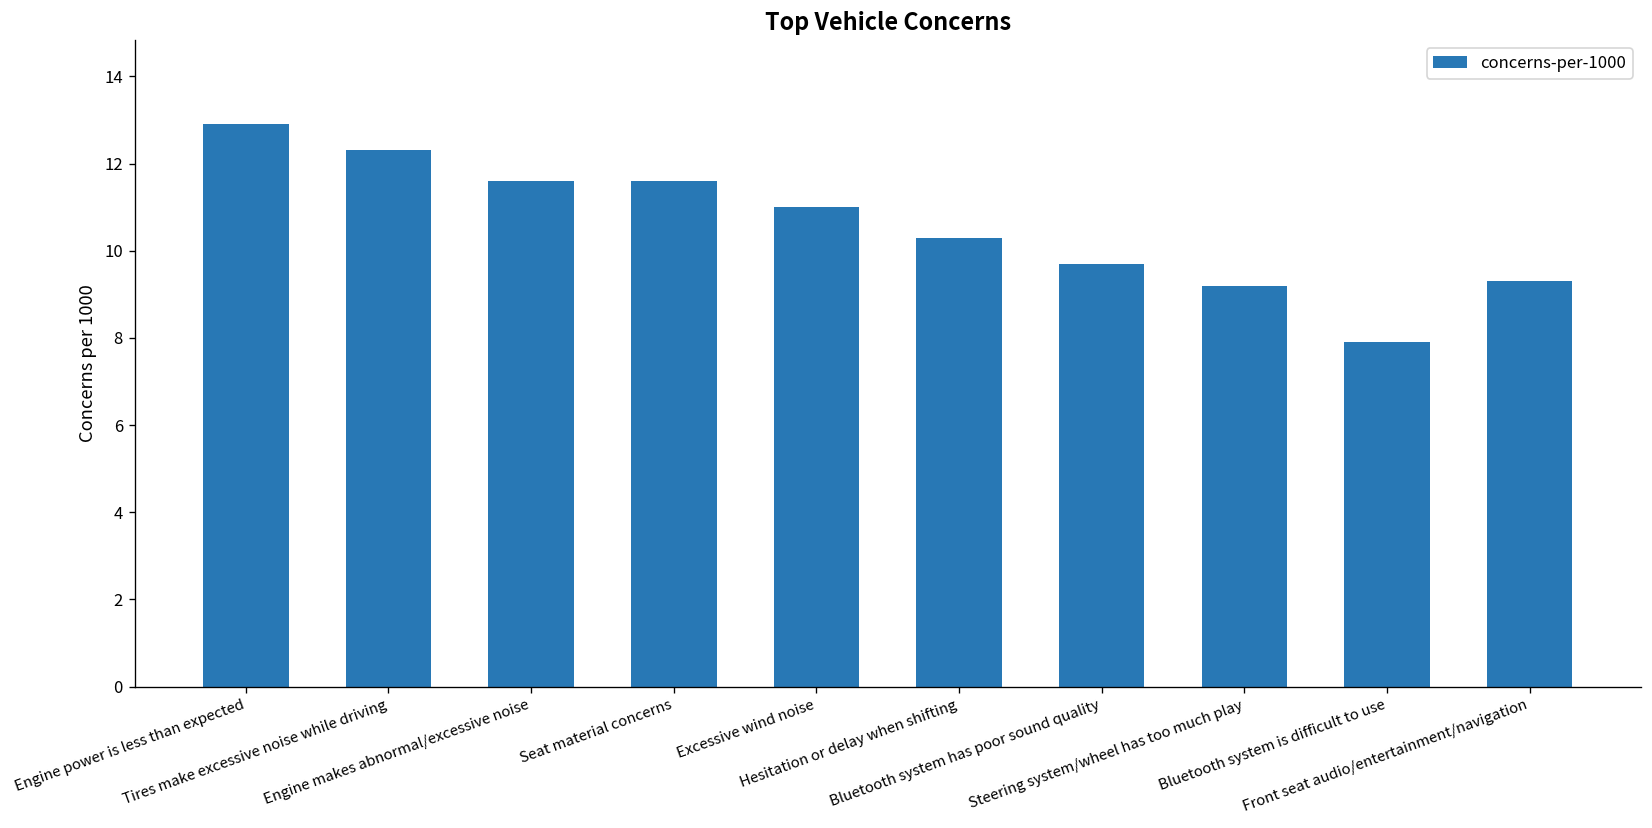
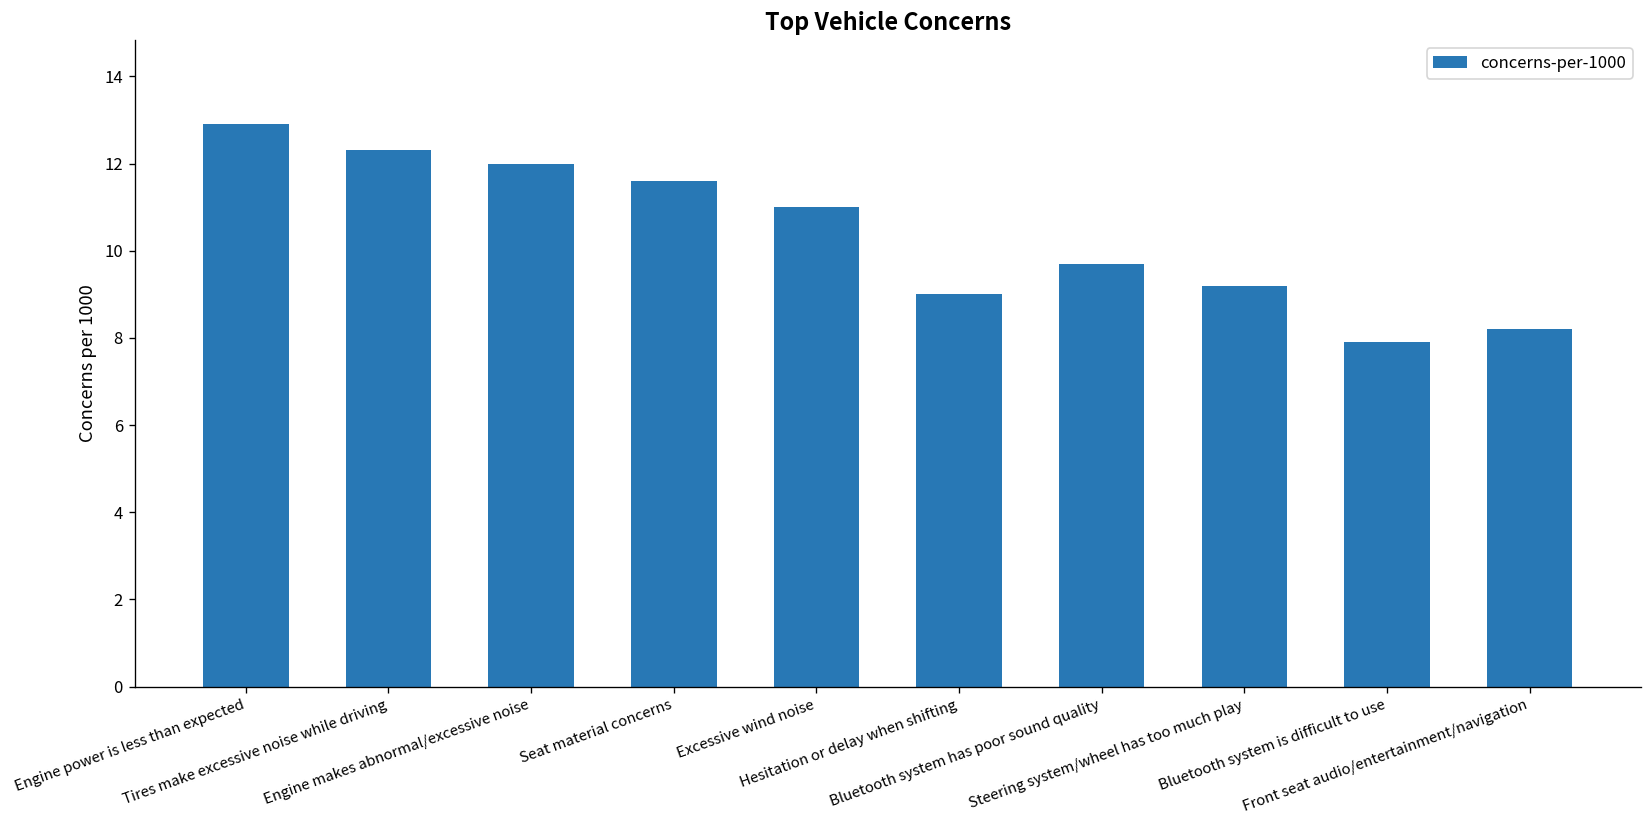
  {
    "Engine power is less than expected": 12.9,
    "Tires make excessive noise while driving": 12.3,
-   "Engine makes abnormal/excessive noise": 11.6,
+   "Engine makes abnormal/excessive noise": 12.0,
    "Seat material concerns": 11.6,
    "Excessive wind noise": 11.0,
-   "Hesitation or delay when shifting": 10.3,
+   "Hesitation or delay when shifting": 9.0,
    "Bluetooth system has poor sound quality": 9.7,
    "Steering system/wheel has too much play": 9.2,
    "Bluetooth system is difficult to use": 7.9,
-   "Front seat audio/entertainment/navigation": 9.3
+   "Front seat audio/entertainment/navigation": 8.2
  }
